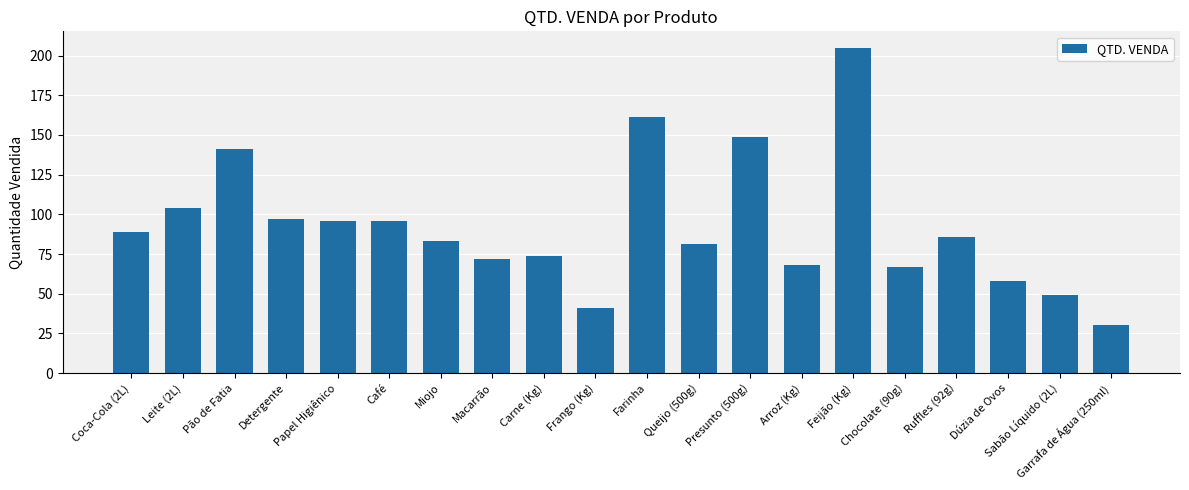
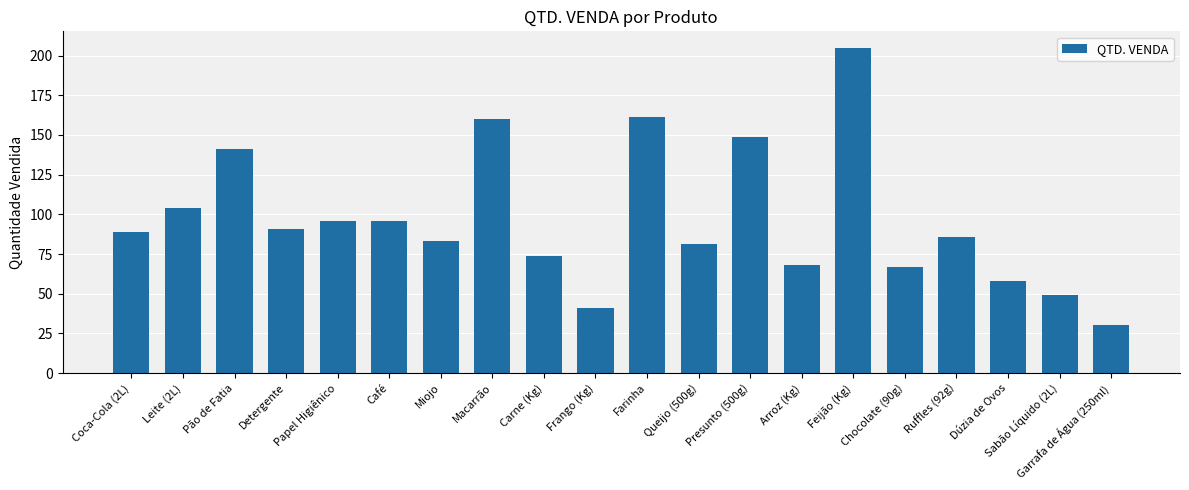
  {
    "Coca-Cola (2L)": 89,
    "Leite (2L)": 104,
    "Pão de Fatia": 141,
-   "Detergente": 97,
+   "Detergente": 91,
    "Papel Higiênico": 96,
    "Café": 96,
    "Miojo": 83,
-   "Macarrão": 72,
+   "Macarrão": 160,
    "Carne (Kg)": 74,
    "Frango (Kg)": 41,
    "Farinha": 161,
    "Queijo (500g)": 81,
    "Presunto (500g)": 149,
    "Arroz (Kg)": 68,
    "Feijão (Kg)": 205,
    "Chocolate (90g)": 67,
    "Ruffles (92g)": 86,
    "Dúzia de Ovos": 58,
    "Sabão Líquido (2L)": 49,
    "Garrafa de Água (250ml)": 30
  }
